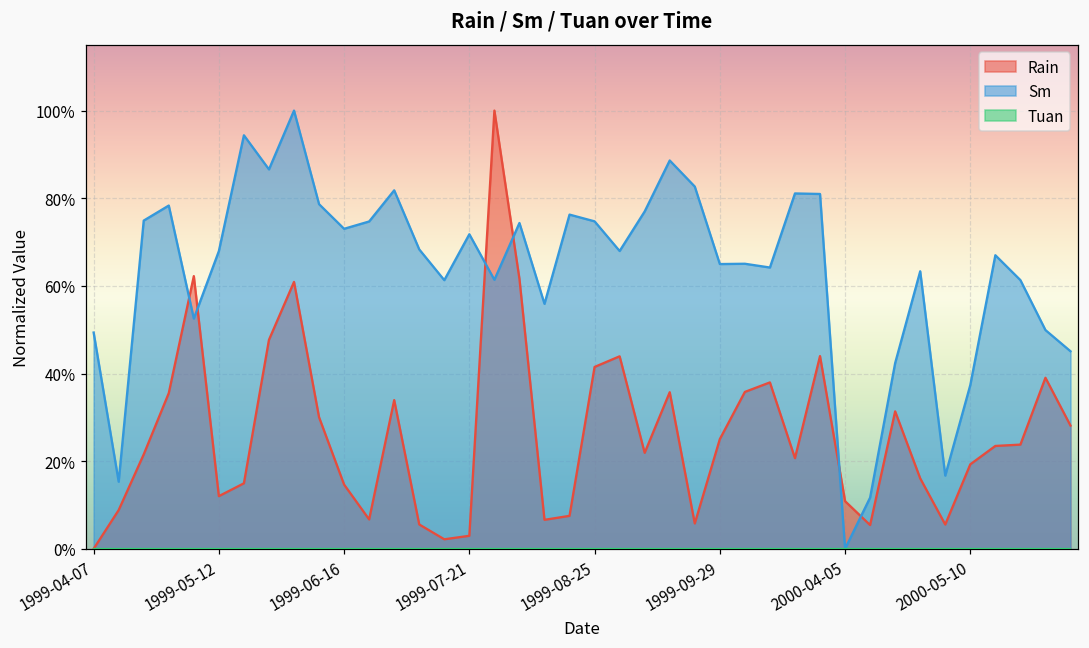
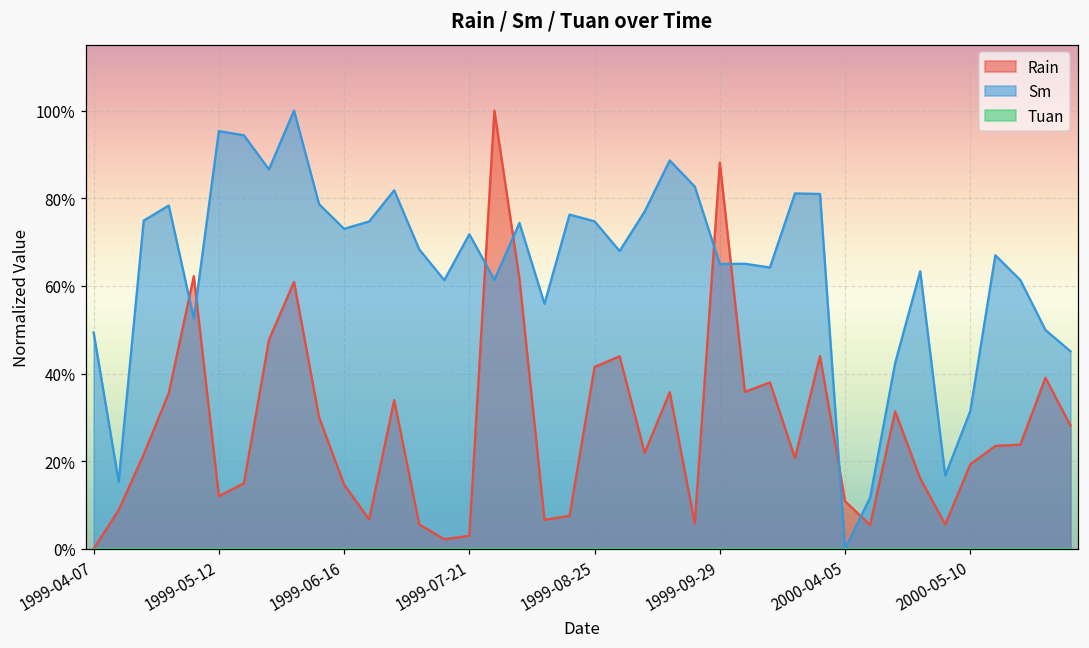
  {
    "Rain": {
      "1999-05-12": "12%",
      "1999-06-16": "15%",
      "1999-07-21": "3%",
      "1999-08-25": "42%",
-     "1999-09-29": "25%",
+     "1999-09-29": "88%",
      "2000-04-05": "11%",
      "2000-05-10": "19%"
    },
    "Sm": {
      "1999-04-07": "49%",
-     "1999-05-12": "68%",
+     "1999-05-12": "95%",
      "1999-06-16": "73%",
      "1999-07-21": "72%",
      "1999-08-25": "75%",
      "1999-09-29": "65%",
-     "2000-05-10": "37%"
+     "2000-05-10": "31%"
    },
    "Tuan": {
      "1999-05-12": "0%",
      "1999-06-16": "0%",
      "1999-07-21": "0%",
      "1999-08-25": "0%",
      "1999-09-29": "0%",
      "2000-05-10": "0%"
    }
  }
